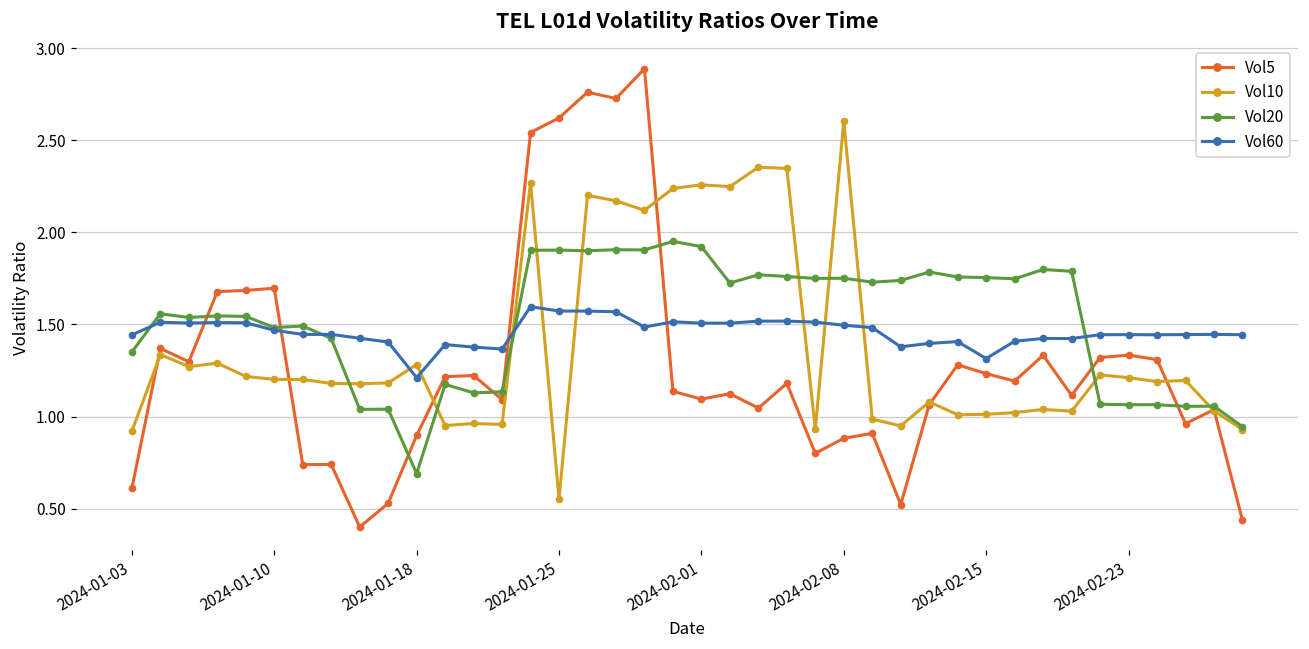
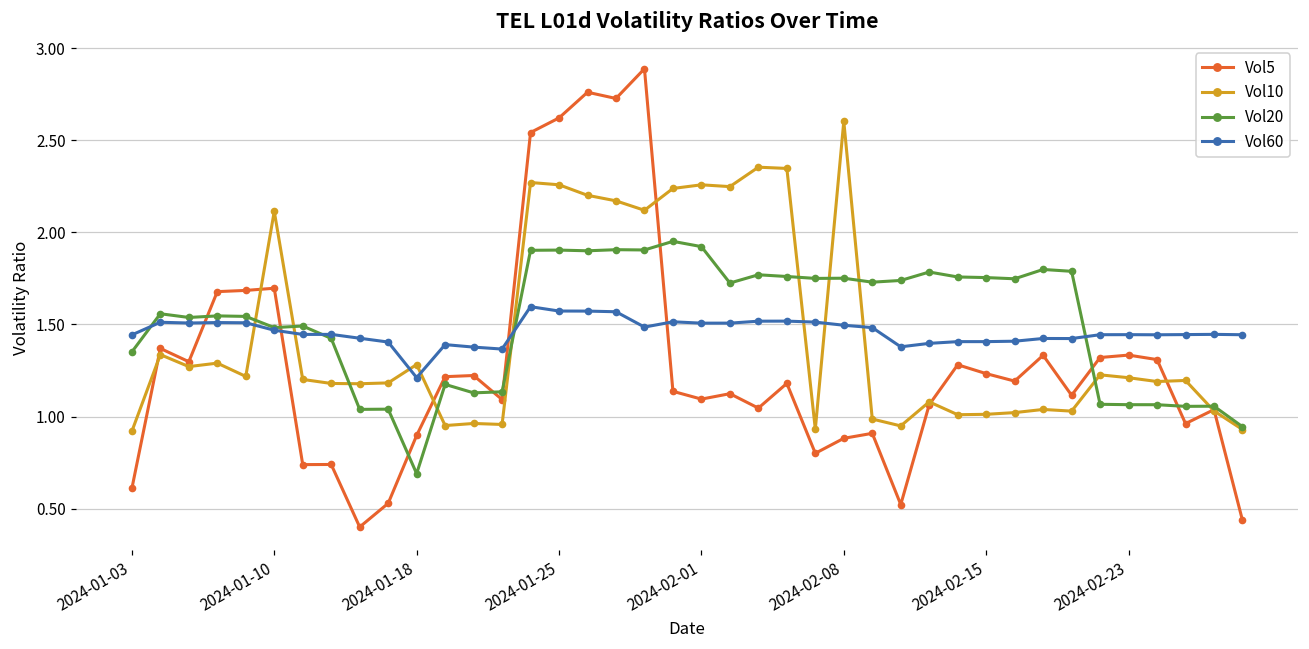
  {
    "Vol5": {
      "2024-01-03": 0.61,
      "2024-01-10": 1.70,
      "2024-01-18": 0.90,
      "2024-01-25": 2.62,
      "2024-02-01": 1.10,
      "2024-02-08": 0.88,
      "2024-02-15": 1.23,
      "2024-02-23": 1.33
    },
    "Vol10": {
      "2024-01-03": 0.92,
-     "2024-01-10": 1.20,
+     "2024-01-10": 2.11,
      "2024-01-18": 1.28,
-     "2024-01-25": 0.55,
+     "2024-01-25": 2.26,
      "2024-02-01": 2.26,
      "2024-02-08": 2.60,
      "2024-02-15": 1.01,
      "2024-02-23": 1.21
    },
    "Vol20": {
      "2024-01-03": 1.35,
      "2024-01-18": 0.69,
      "2024-01-25": 1.90,
      "2024-02-01": 1.92,
      "2024-02-08": 1.75,
      "2024-02-15": 1.75,
      "2024-02-23": 1.06
    },
    "Vol60": {
      "2024-01-03": 1.44,
      "2024-01-18": 1.21,
      "2024-01-25": 1.57,
      "2024-02-01": 1.51,
      "2024-02-08": 1.50,
-     "2024-02-15": 1.32,
+     "2024-02-15": 1.41,
      "2024-02-23": 1.44
    }
  }
